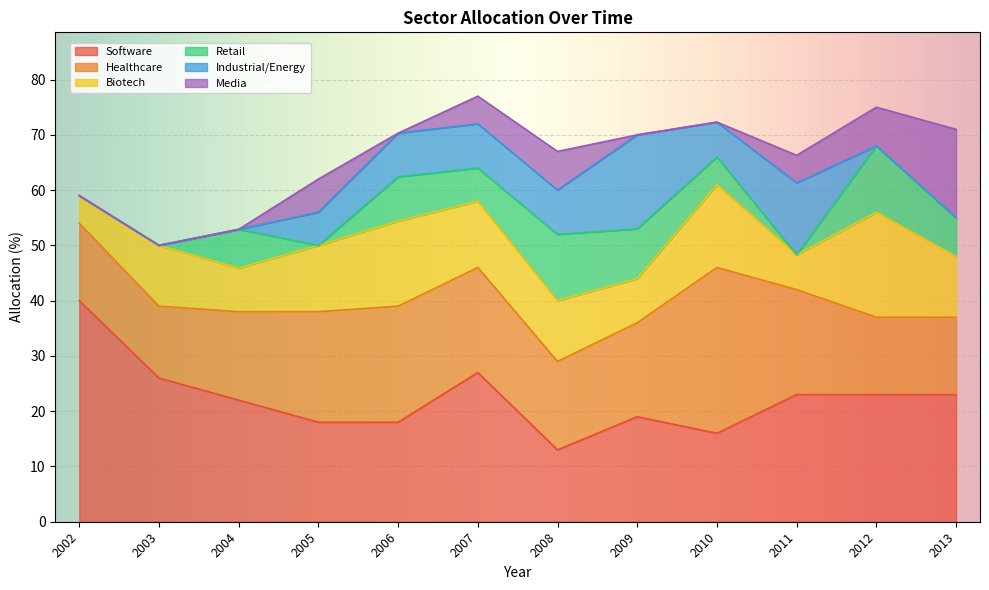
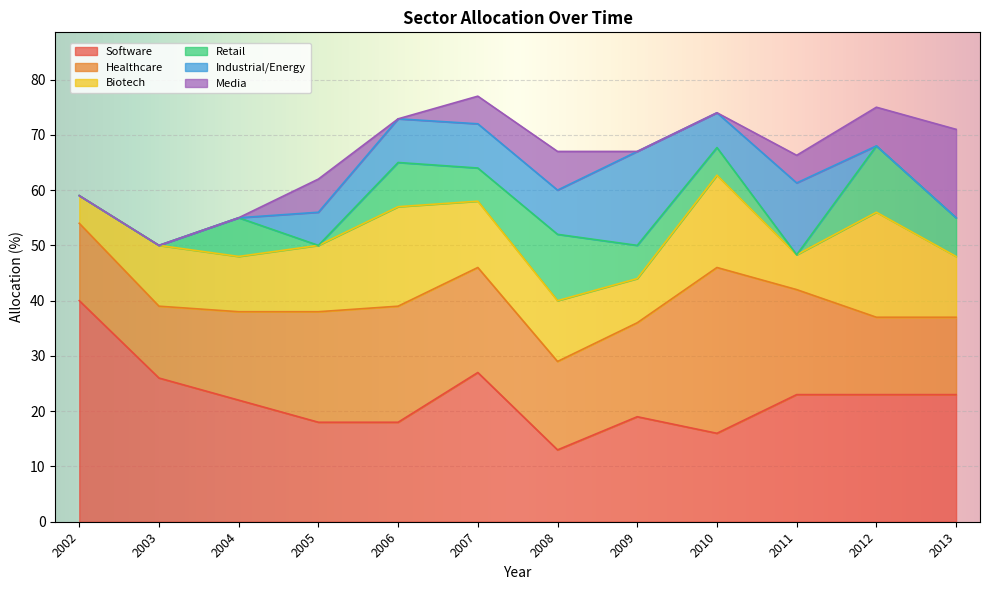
  {
    "Biotech": {
-     "2004": 8,
-     "2006": 15,
+     "2004": 10,
+     "2006": 18,
      "2007": 12,
      "2008": 11,
      "2009": 8,
-     "2010": 15,
+     "2010": 17,
      "2012": 19,
      "2013": 11
    },
    "Retail": {
      "2006": 8,
      "2007": 6,
      "2008": 12,
-     "2009": 9,
+     "2009": 6,
      "2010": 5
    },
    "Industrial/Energy": {
      "2005": 6,
      "2007": 8,
      "2008": 8,
      "2011": 13
    },
    "Media": {
      "2005": 6,
      "2007": 5,
      "2008": 7,
      "2011": 5,
      "2012": 7,
      "2013": 16
    }
  }
